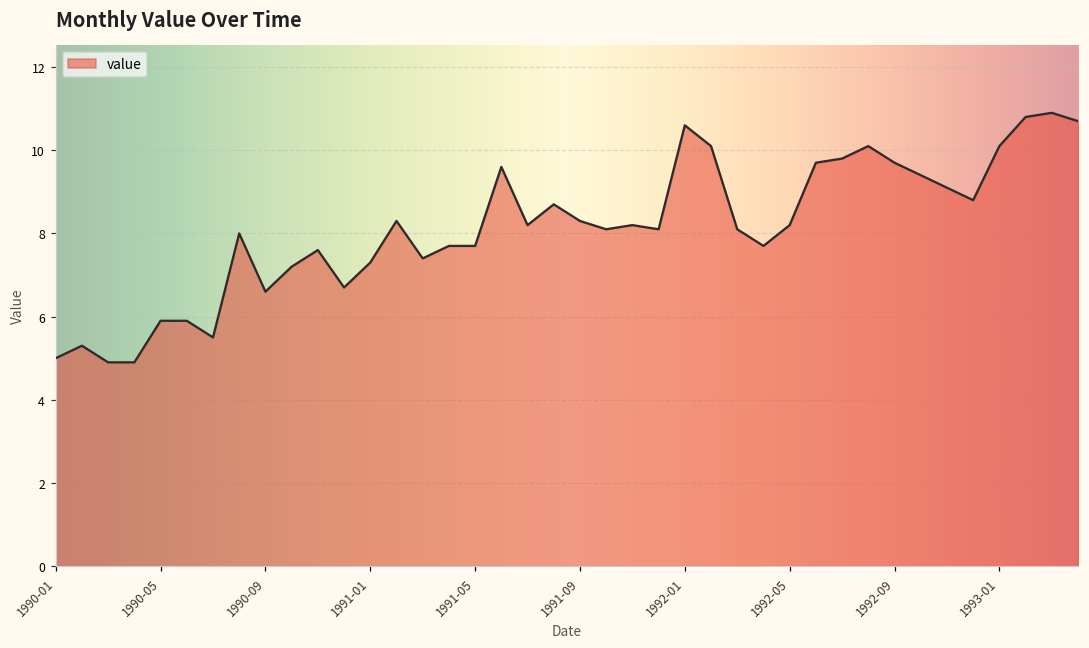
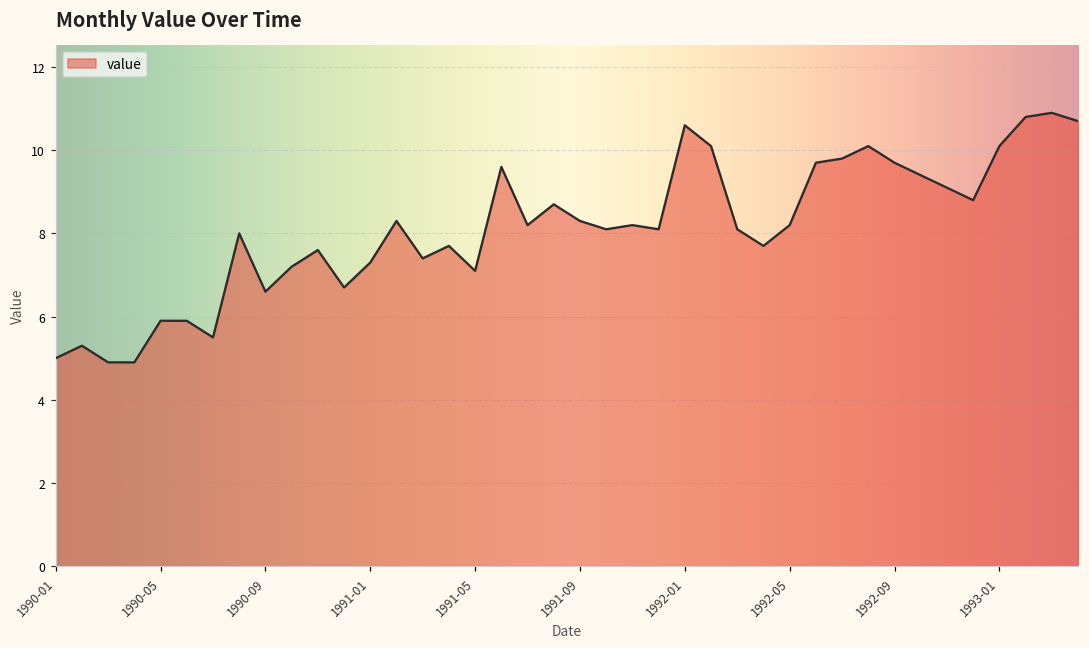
  {
    "1990-01": 5.0,
    "1990-05": 5.9,
    "1990-09": 6.6,
    "1991-01": 7.3,
-   "1991-05": 7.7,
+   "1991-05": 7.1,
    "1991-09": 8.3,
    "1992-01": 10.6,
    "1992-05": 8.2,
    "1992-09": 9.7,
    "1993-01": 10.1
  }
